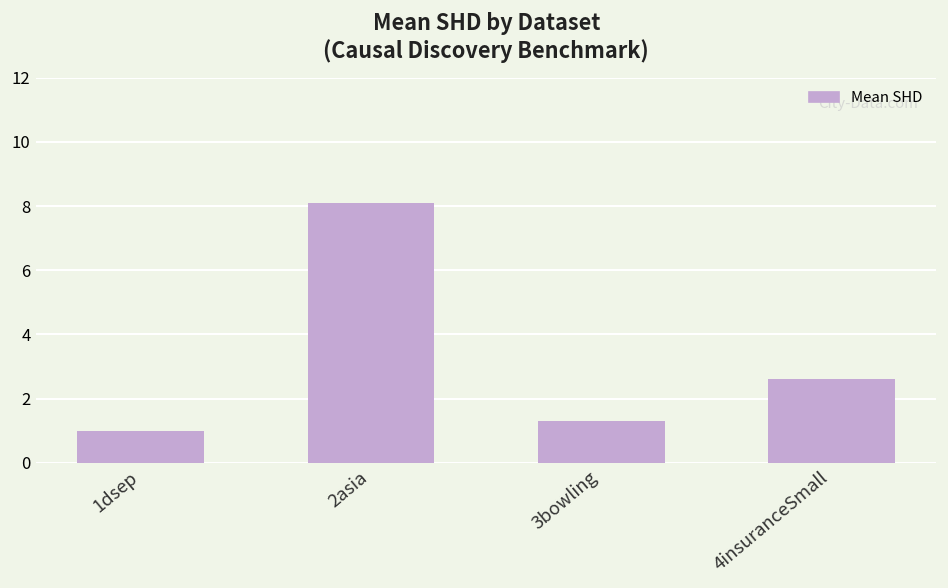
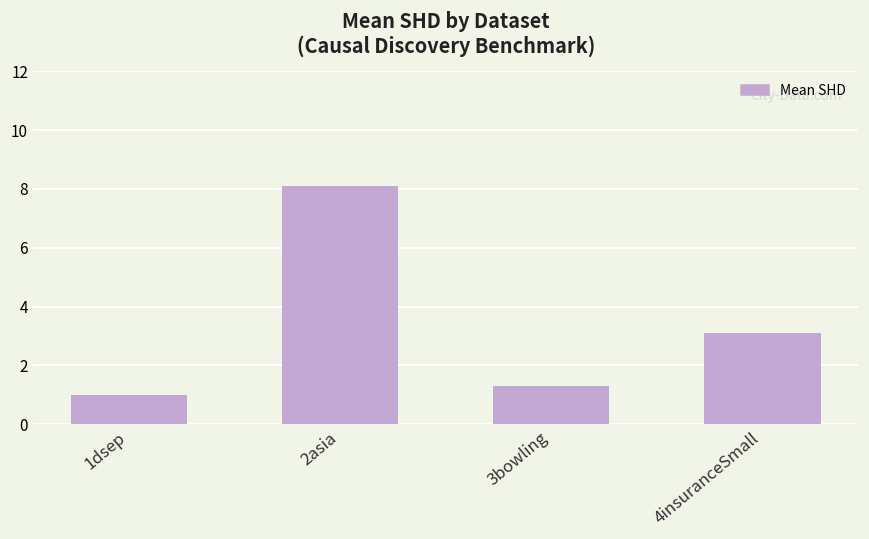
  {
    "1dsep": 1.0,
    "2asia": 8.1,
    "3bowling": 1.3,
-   "4insuranceSmall": 2.6
+   "4insuranceSmall": 3.1
  }
